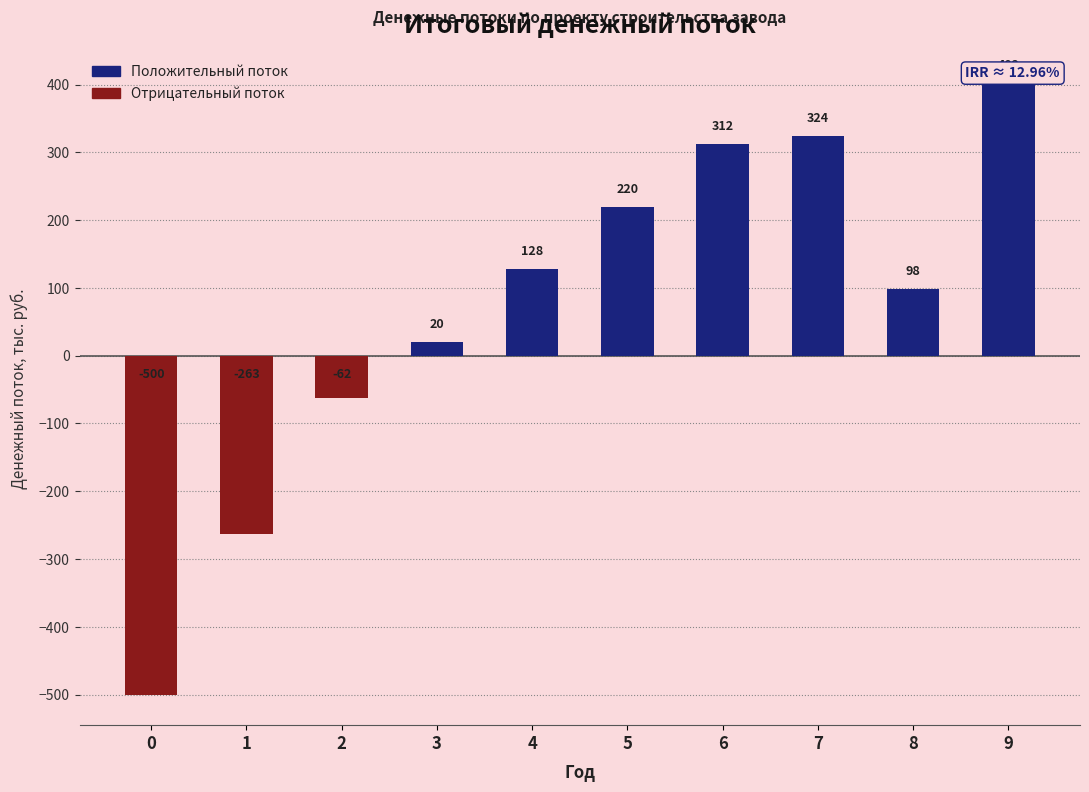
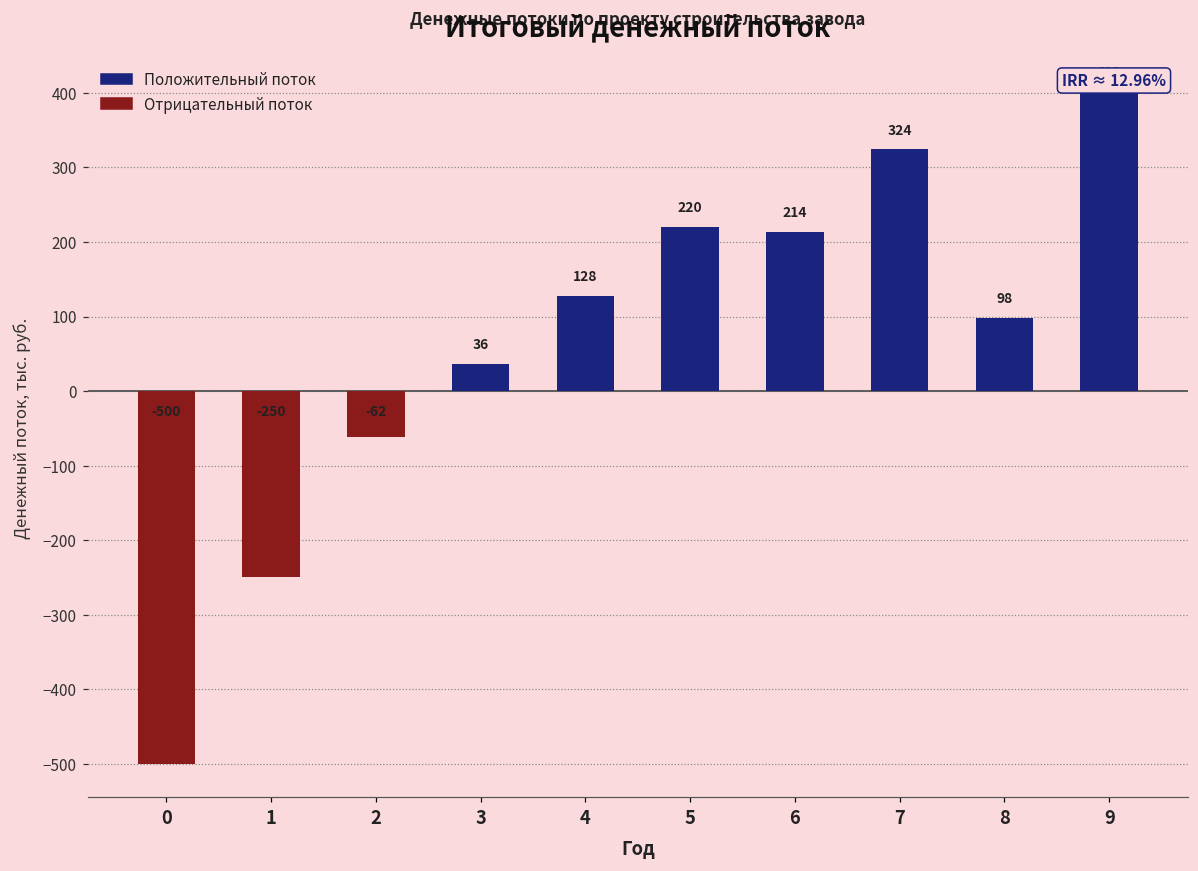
  {
    "0": -500,
-   "1": -263,
+   "1": -250,
    "2": -62,
-   "3": 20,
+   "3": 36,
    "4": 128,
    "5": 220,
-   "6": 312,
+   "6": 214,
    "7": 324,
    "8": 98
  }
